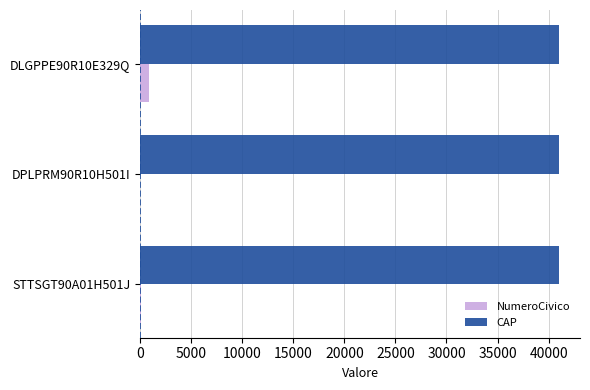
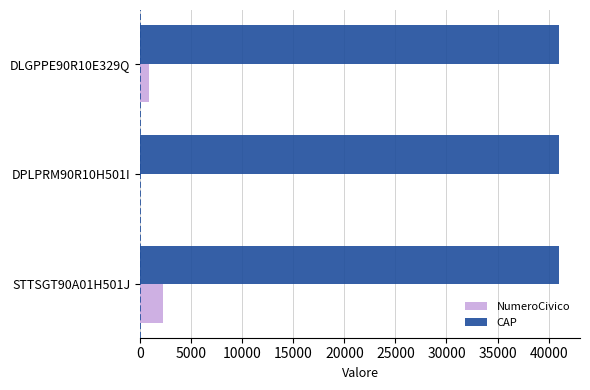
  {
    "NumeroCivico": {
      "DLGPPE90R10E329Q": 800,
-     "STTSGT90A01H501J": 100
+     "STTSGT90A01H501J": 2300
    },
    "CAP": {
      "DLGPPE90R10E329Q": 41000,
      "DPLPRM90R10H501I": 41000,
      "STTSGT90A01H501J": 41000
    }
  }
